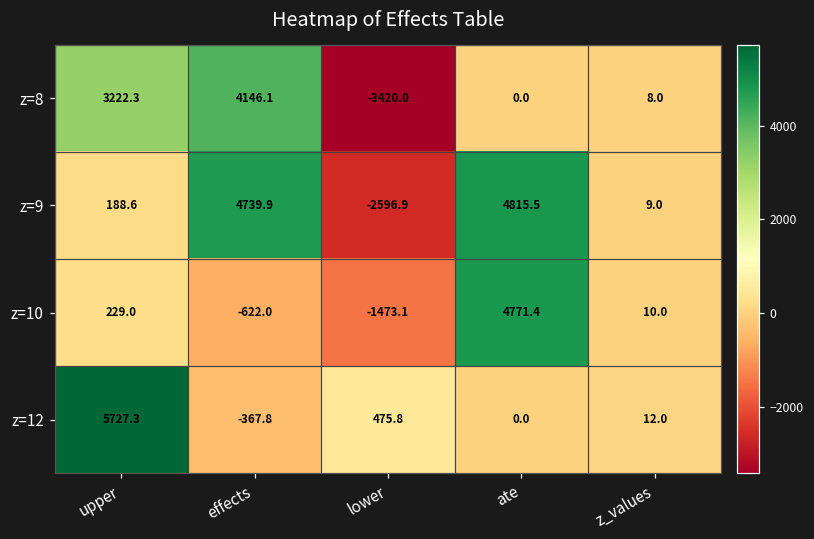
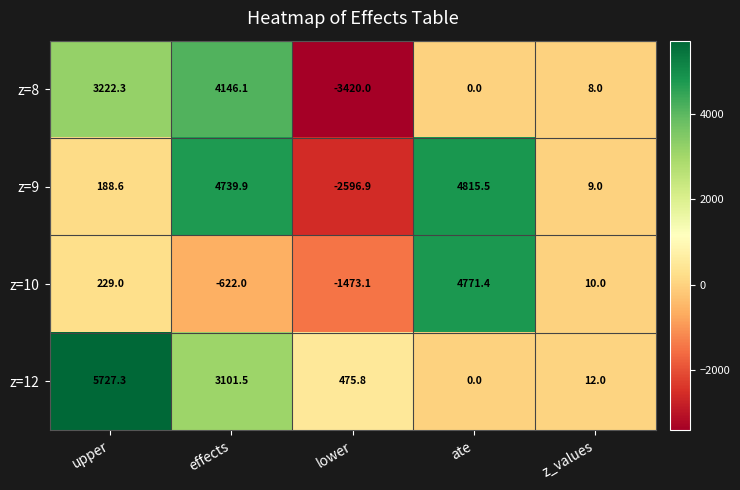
  {
    "z=8": {
      "upper": 3222.3,
      "effects": 4146.1,
      "lower": -3420.0,
      "ate": 0.0,
      "z_values": 8.0
    },
    "z=9": {
      "upper": 188.6,
      "effects": 4739.9,
      "lower": -2596.9,
      "ate": 4815.5,
      "z_values": 9.0
    },
    "z=10": {
      "upper": 229.0,
      "effects": -622.0,
      "lower": -1473.1,
      "ate": 4771.4,
      "z_values": 10.0
    },
    "z=12": {
      "upper": 5727.3,
-     "effects": -367.8,
+     "effects": 3101.5,
      "lower": 475.8,
      "ate": 0.0,
      "z_values": 12.0
    }
  }
